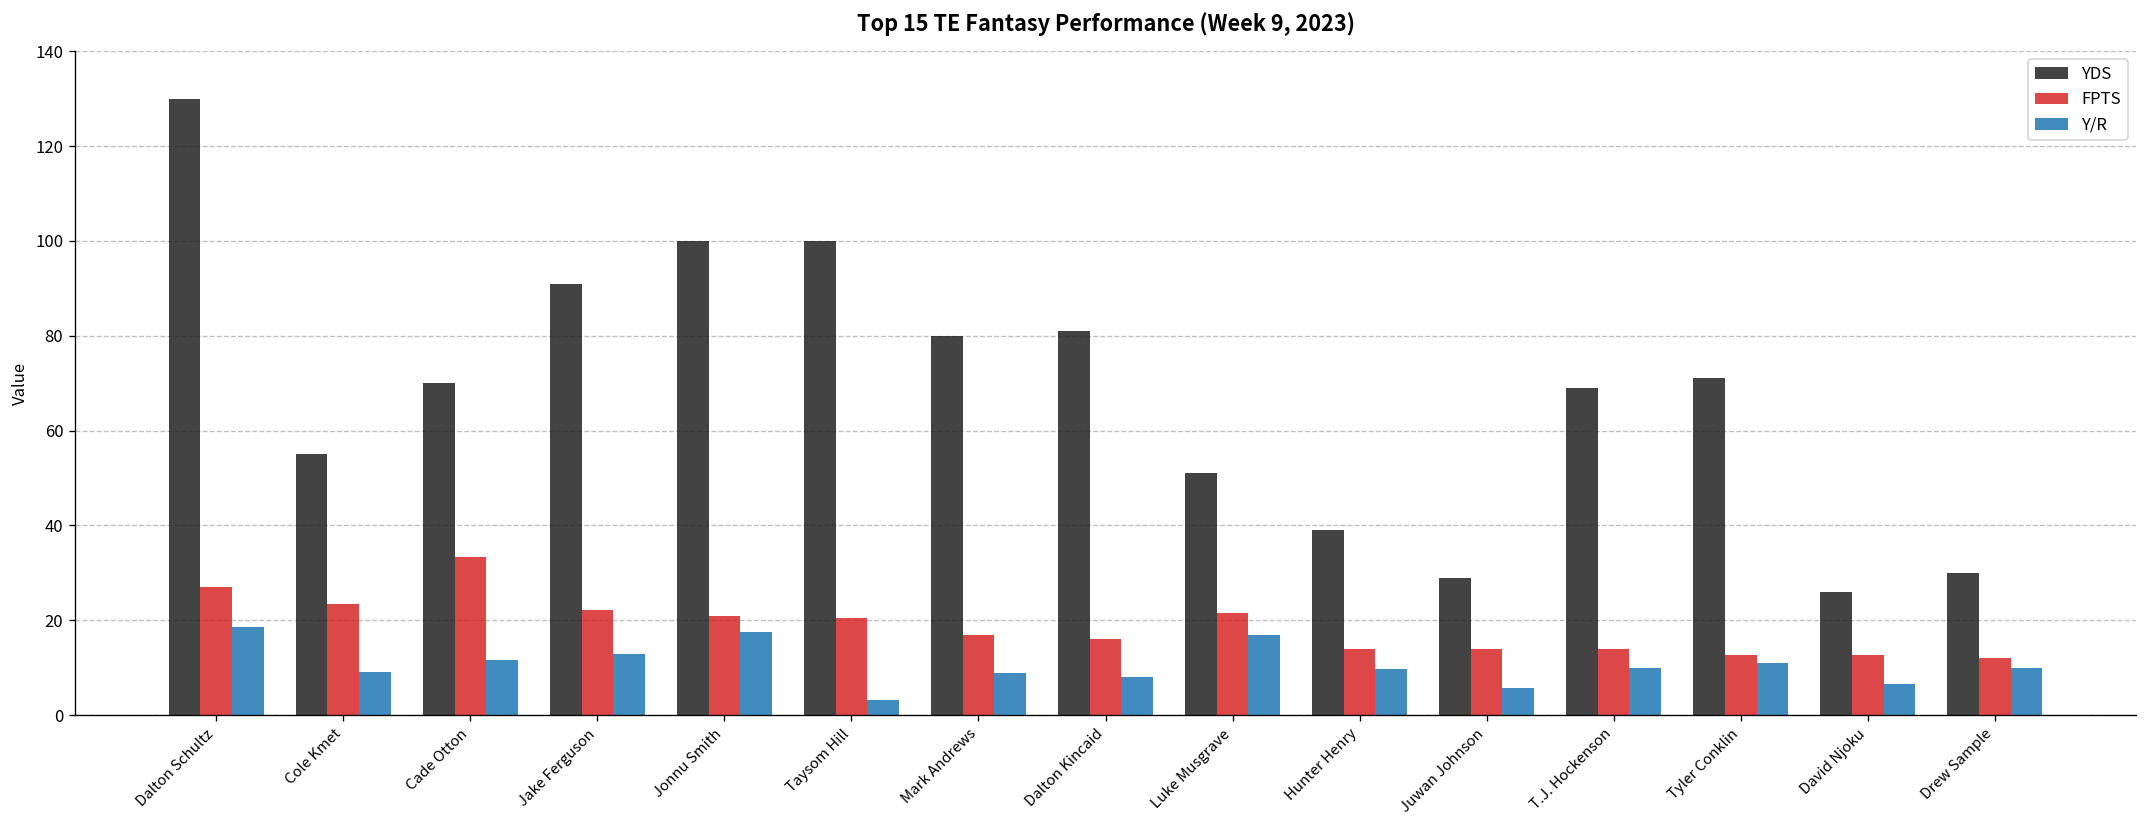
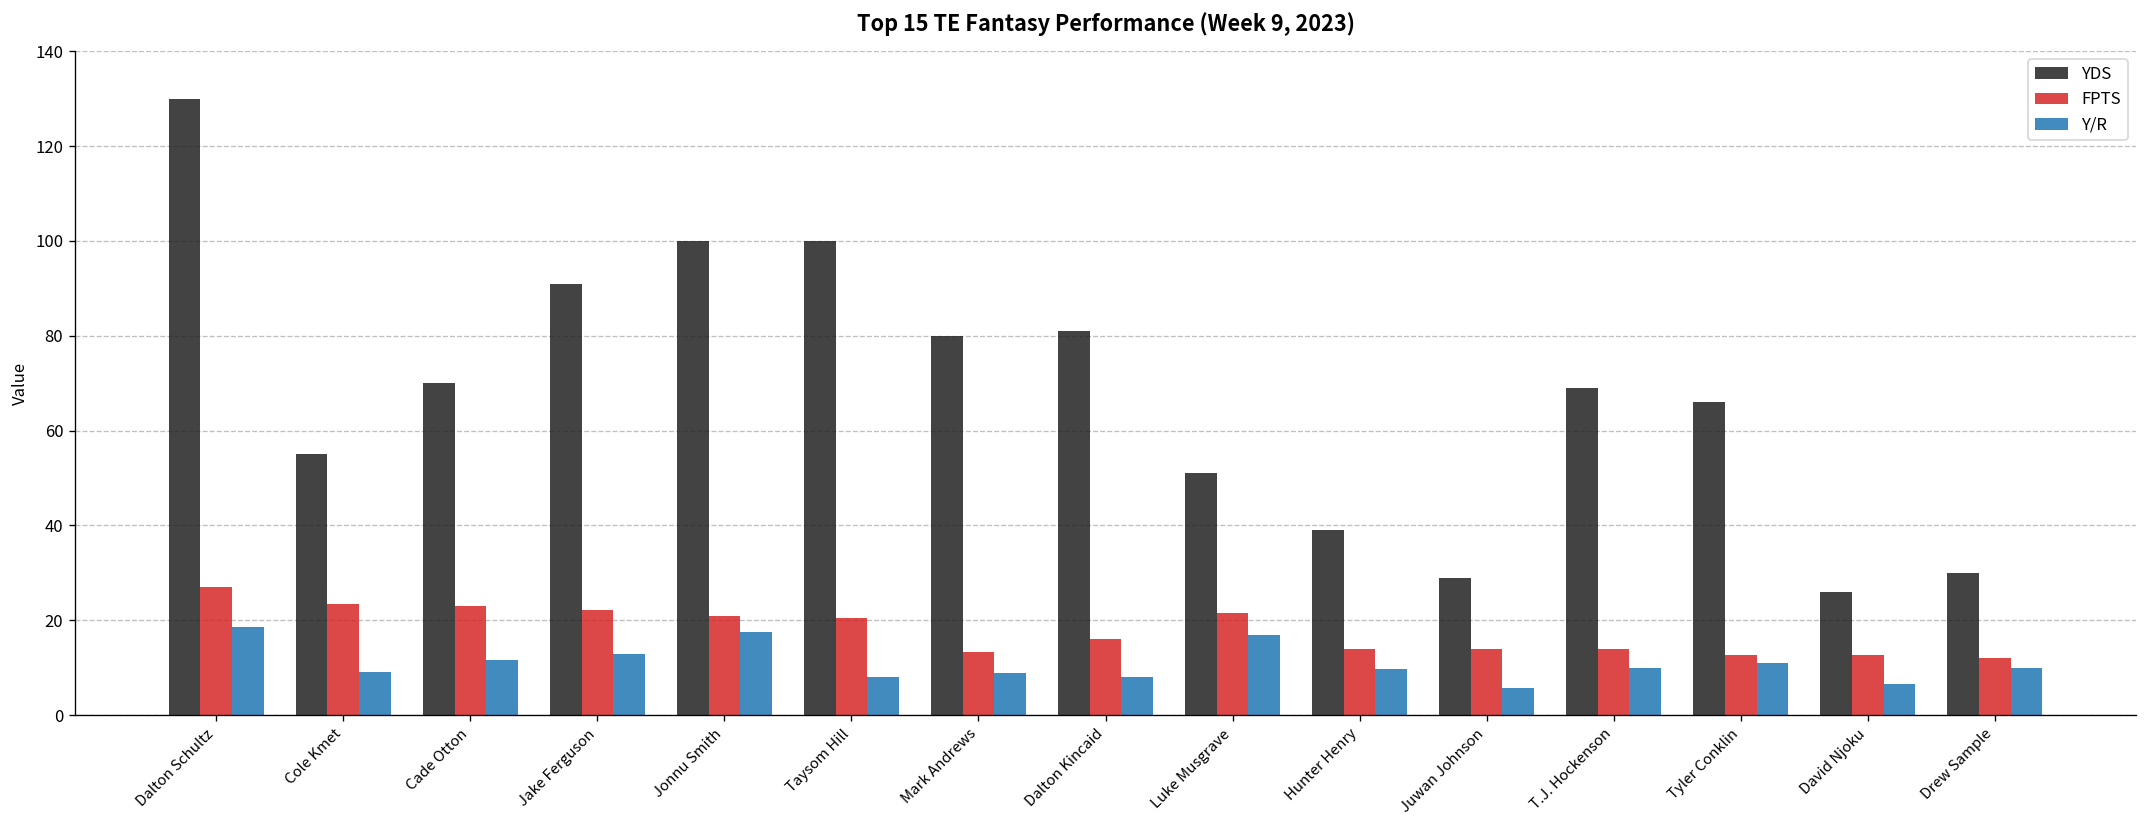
  {
    "YDS": {
      "Dalton Schultz": 130,
      "Cole Kmet": 55,
      "Cade Otton": 70,
      "Jake Ferguson": 91,
      "Jonnu Smith": 100,
      "Taysom Hill": 100,
      "Mark Andrews": 80,
      "Dalton Kincaid": 81,
      "Luke Musgrave": 51,
      "Hunter Henry": 39,
      "Juwan Johnson": 29,
      "T.J. Hockenson": 69,
-     "Tyler Conklin": 71,
+     "Tyler Conklin": 66,
      "David Njoku": 26,
      "Drew Sample": 30
    },
    "FPTS": {
      "Dalton Schultz": 27,
      "Cole Kmet": 24,
-     "Cade Otton": 33,
+     "Cade Otton": 23,
      "Jake Ferguson": 22,
      "Jonnu Smith": 21,
      "Taysom Hill": 21,
-     "Mark Andrews": 17,
+     "Mark Andrews": 13,
      "Dalton Kincaid": 16,
      "Luke Musgrave": 22,
      "Hunter Henry": 14,
      "Juwan Johnson": 14,
      "T.J. Hockenson": 14,
      "Tyler Conklin": 13,
      "David Njoku": 13,
      "Drew Sample": 12
    },
    "Y/R": {
      "Dalton Schultz": 19,
      "Cole Kmet": 9,
      "Cade Otton": 12,
      "Jake Ferguson": 13,
      "Jonnu Smith": 18,
-     "Taysom Hill": 3,
+     "Taysom Hill": 8,
      "Mark Andrews": 9,
      "Dalton Kincaid": 8,
      "Luke Musgrave": 17,
      "Hunter Henry": 10,
      "Juwan Johnson": 6,
      "T.J. Hockenson": 10,
      "Tyler Conklin": 11,
      "David Njoku": 7,
      "Drew Sample": 10
    }
  }
